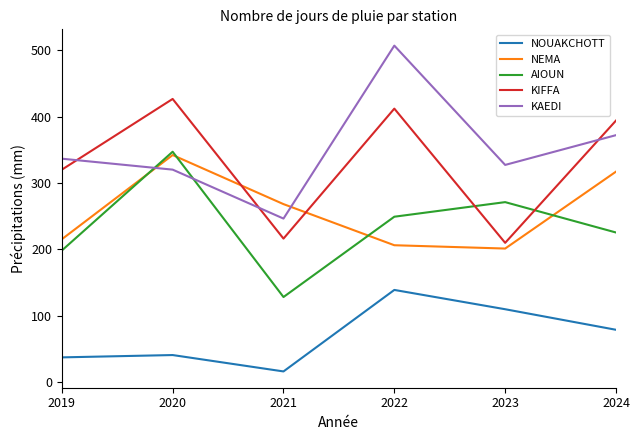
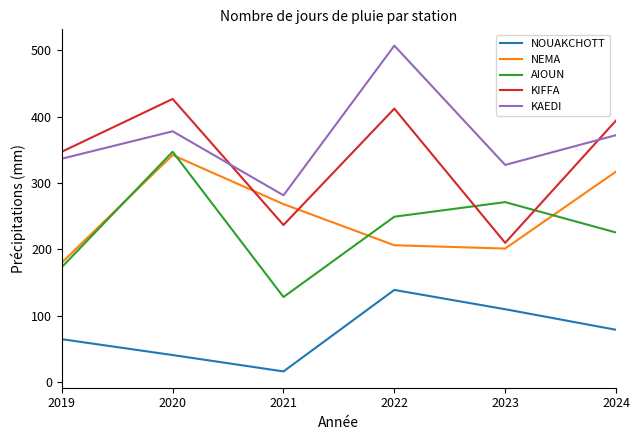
  {
    "NOUAKCHOTT": {
-     "2019": 40,
+     "2019": 60,
      "2020": 40,
      "2021": 20,
      "2022": 140,
      "2023": 110,
      "2024": 80
    },
    "NEMA": {
-     "2019": 220,
+     "2019": 180,
      "2020": 340,
      "2021": 270,
      "2022": 210,
      "2023": 200,
      "2024": 320
    },
    "AIOUN": {
-     "2019": 200,
+     "2019": 170,
      "2020": 350,
      "2021": 130,
      "2022": 250,
      "2023": 270,
      "2024": 230
    },
    "KIFFA": {
-     "2019": 320,
+     "2019": 350,
      "2020": 430,
-     "2021": 220,
+     "2021": 240,
      "2022": 410,
      "2023": 210,
      "2024": 390
    },
    "KAEDI": {
      "2019": 340,
-     "2020": 320,
-     "2021": 250,
+     "2020": 380,
+     "2021": 280,
      "2022": 510,
      "2023": 330,
      "2024": 370
    }
  }
